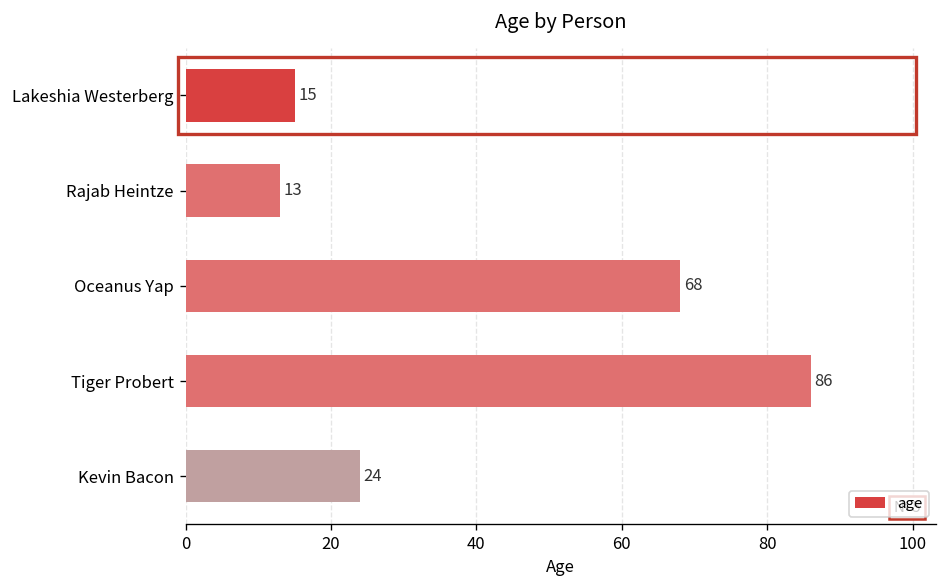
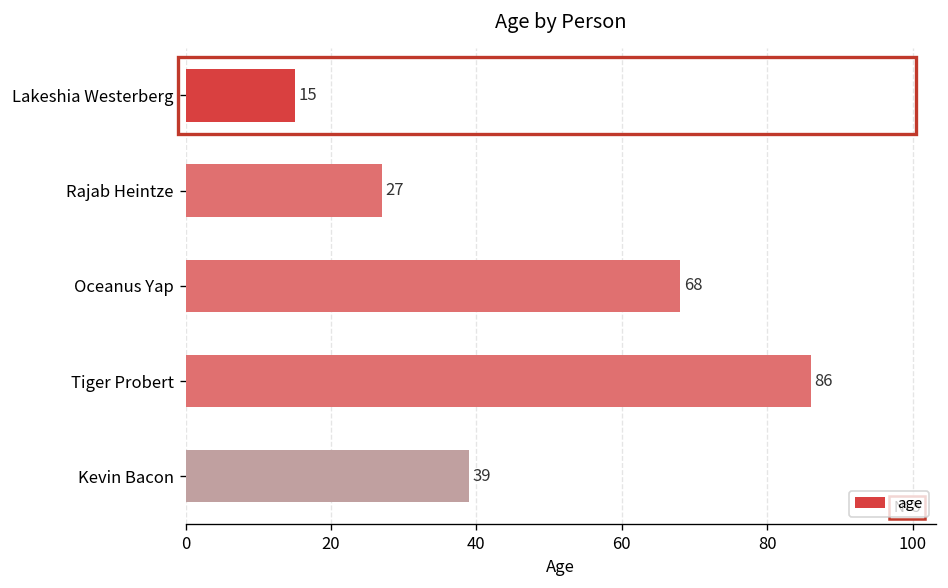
  {
    "Lakeshia Westerberg": 15,
-   "Rajab Heintze": 13,
+   "Rajab Heintze": 27,
    "Oceanus Yap": 68,
    "Tiger Probert": 86,
-   "Kevin Bacon": 24
+   "Kevin Bacon": 39
  }
